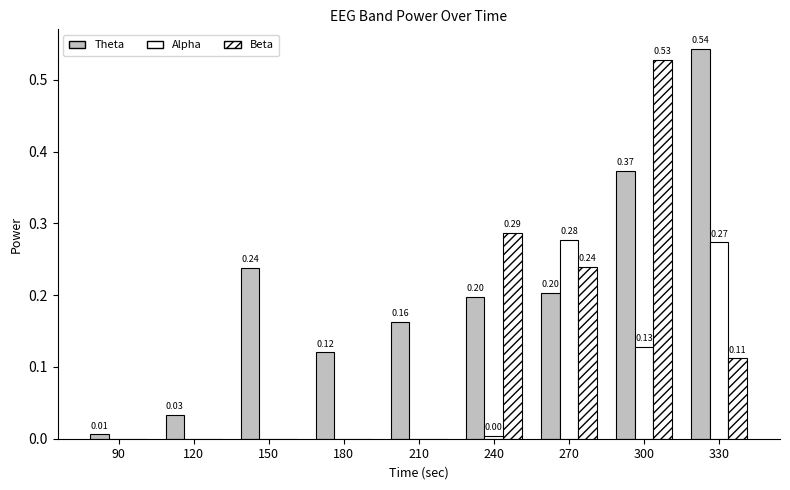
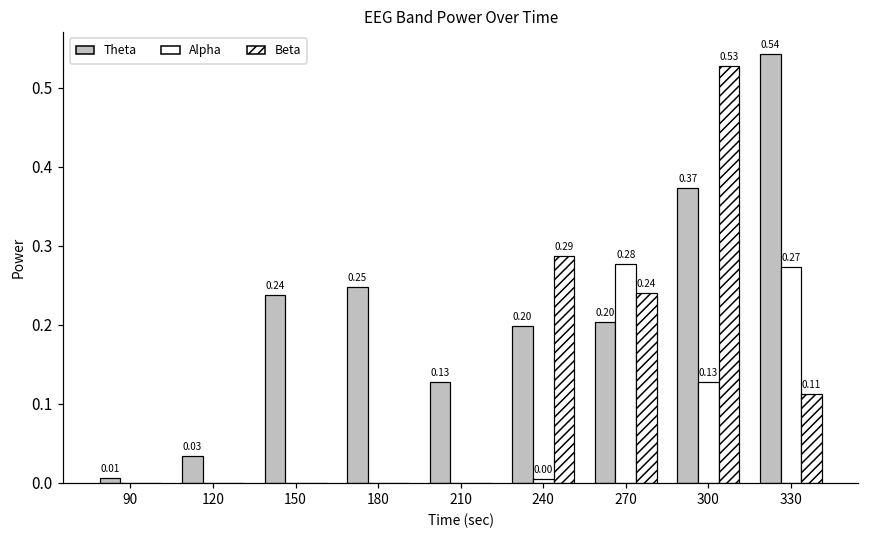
  {
    "Theta": {
      "90": 0.01,
      "120": 0.03,
      "150": 0.24,
-     "180": 0.12,
-     "210": 0.16,
+     "180": 0.25,
+     "210": 0.13,
      "240": 0.20,
      "270": 0.20,
      "300": 0.37,
      "330": 0.54
    }
  }
